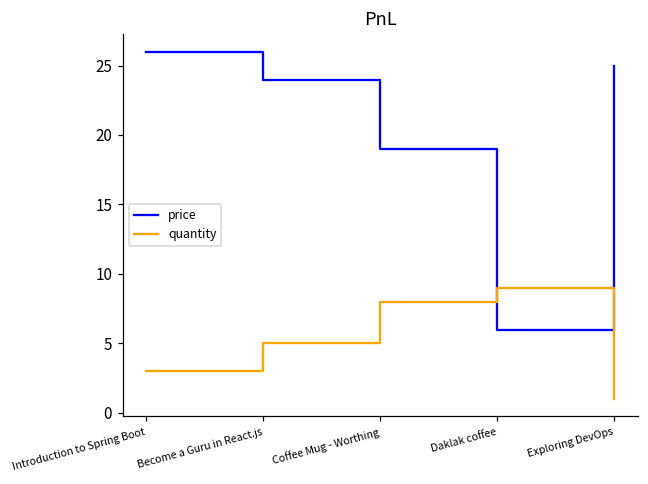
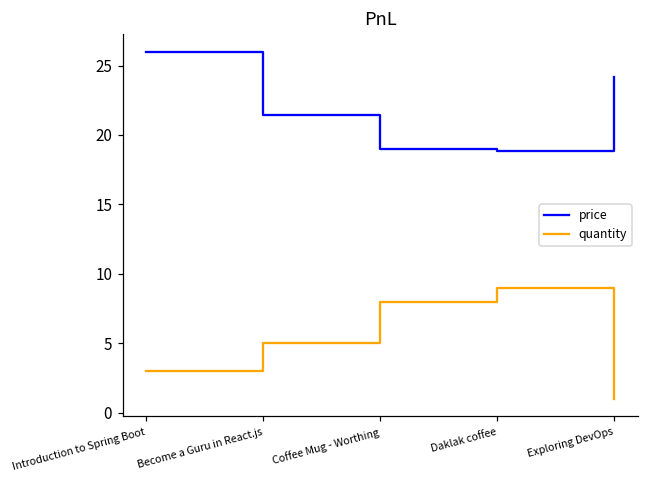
  {
    "price": {
      "Introduction to Spring Boot": 26.0,
-     "Become a Guru in React.js": 24.0,
+     "Become a Guru in React.js": 21.5,
      "Coffee Mug - Worthing": 19.0,
-     "Daklak coffee": 6.0,
-     "Exploring DevOps": 25.0
+     "Daklak coffee": 18.9,
+     "Exploring DevOps": 24.2
    },
    "quantity": {
      "Introduction to Spring Boot": 3.0,
      "Become a Guru in React.js": 5.0,
      "Coffee Mug - Worthing": 8.0,
      "Daklak coffee": 9.0,
      "Exploring DevOps": 1.0
    }
  }
